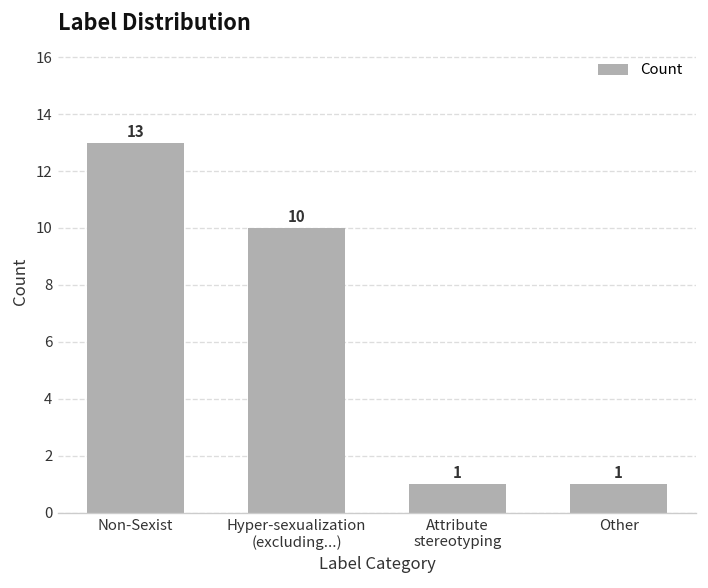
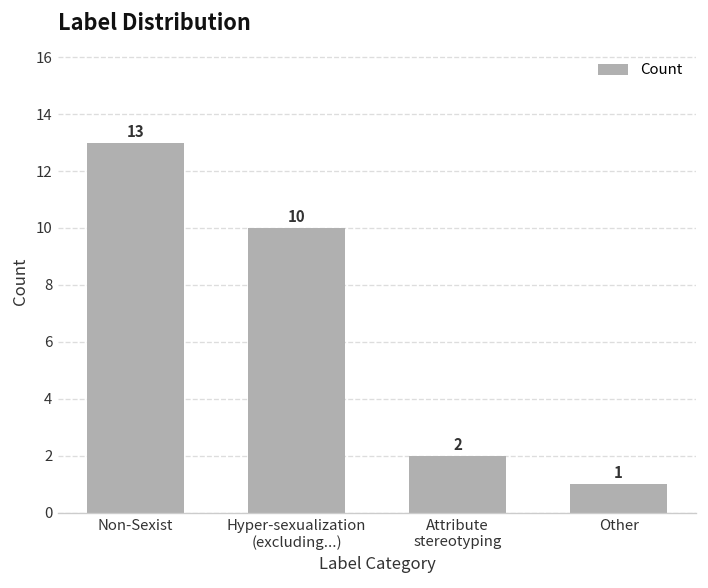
  {
    "Non-Sexist": 13,
    "Hyper-sexualization (excluding...)": 10,
-   "Attribute stereotyping": 1,
+   "Attribute stereotyping": 2,
    "Other": 1
  }
